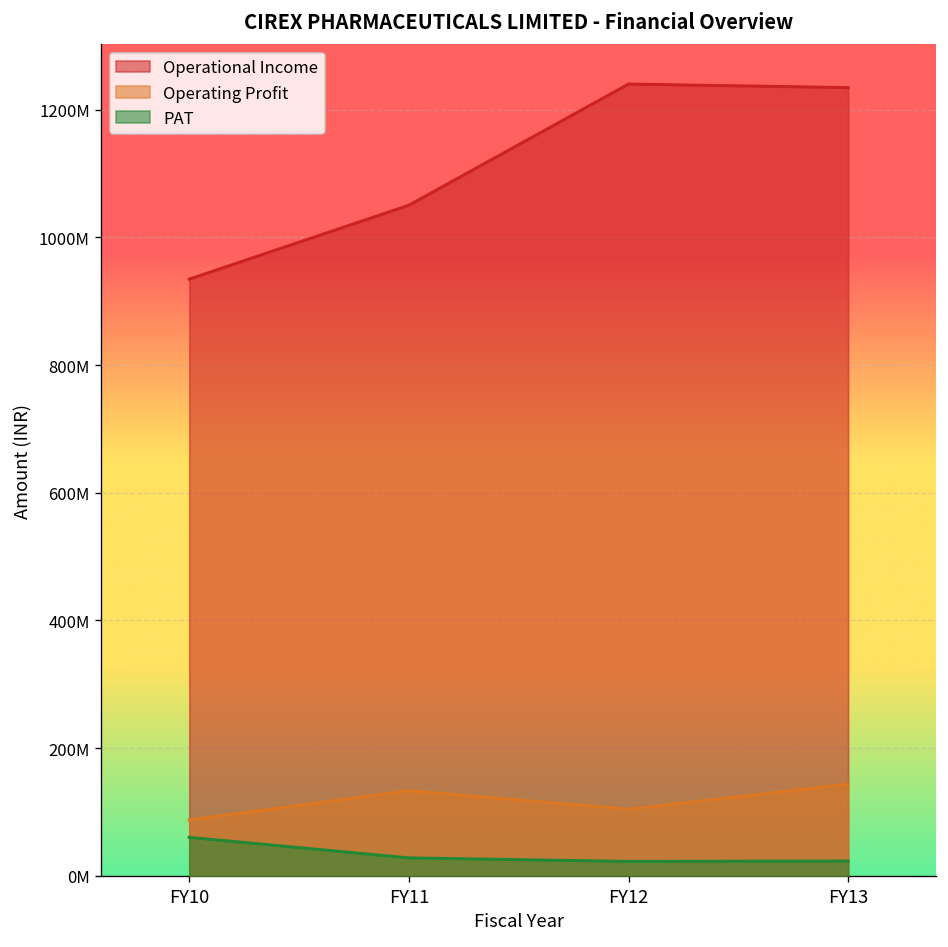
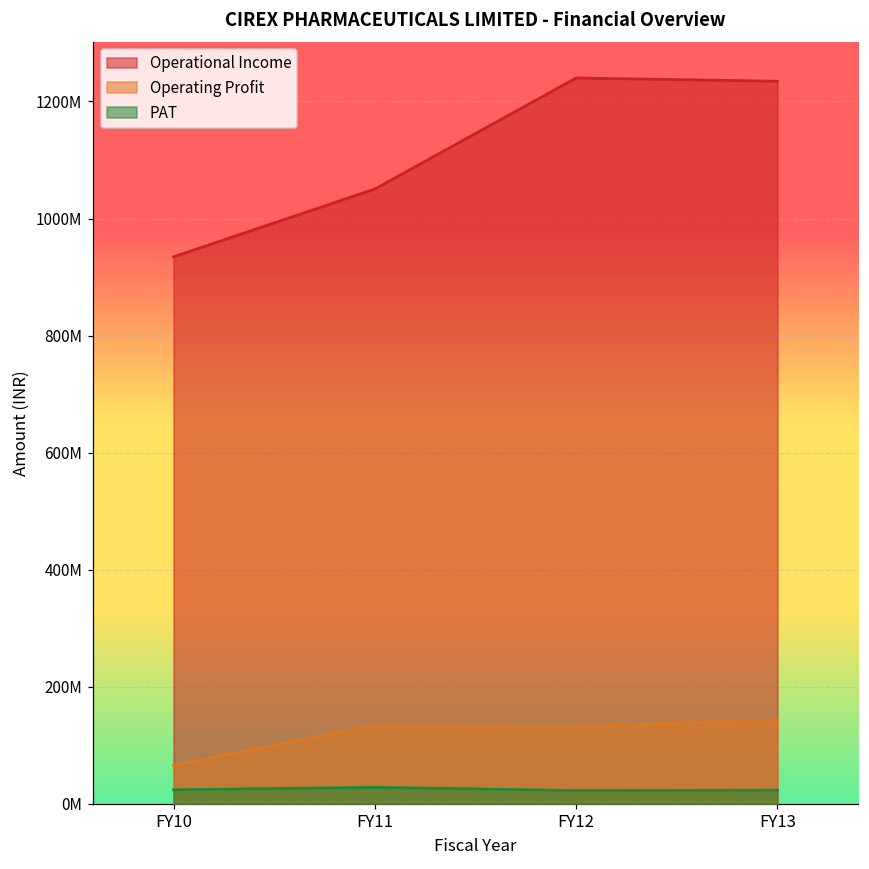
  {
    "Operational Income": {
      "FY10": 930000000,
      "FY11": 1050000000,
      "FY12": 1240000000,
      "FY13": 1230000000
    },
    "Operating Profit": {
-     "FY10": 90000000,
+     "FY10": 70000000,
      "FY11": 130000000,
-     "FY12": 100000000,
+     "FY12": 130000000,
      "FY13": 140000000
    },
    "PAT": {
-     "FY10": 60000000,
+     "FY10": 20000000,
      "FY11": 30000000,
      "FY12": 20000000,
      "FY13": 20000000
    }
  }
